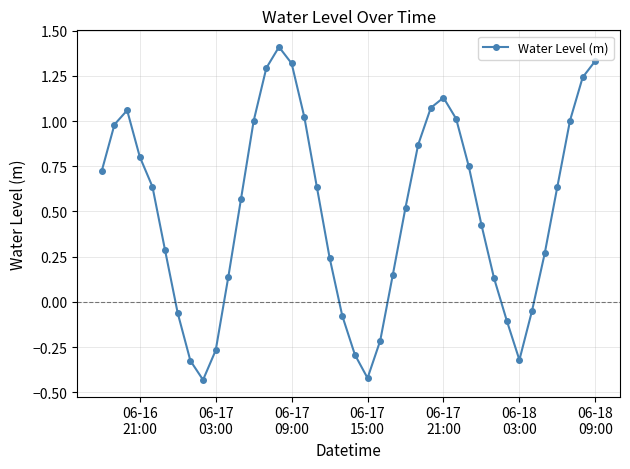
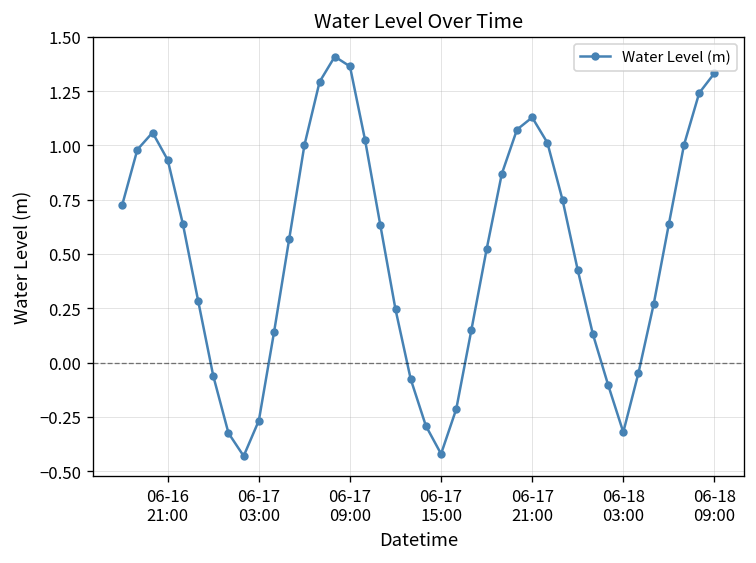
  {
-   "06-16 21:00": 0.80,
+   "06-16 21:00": 0.93,
    "06-17 03:00": -0.27,
-   "06-17 09:00": 1.32,
+   "06-17 09:00": 1.36,
    "06-17 15:00": -0.42,
    "06-17 21:00": 1.13,
    "06-18 03:00": -0.32,
    "06-18 09:00": 1.33
  }
